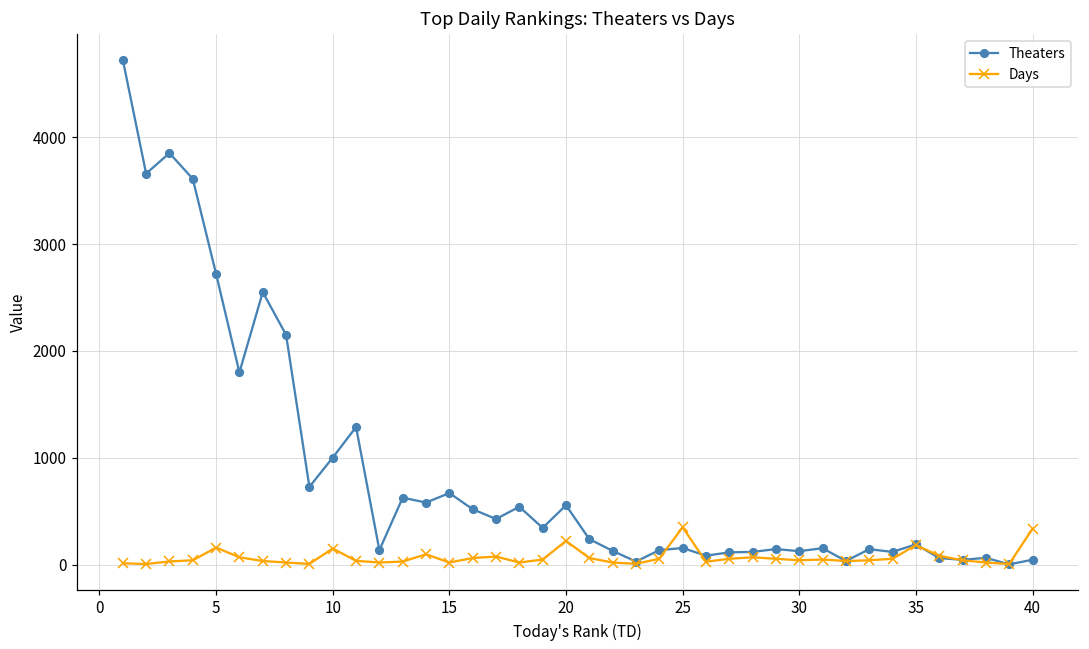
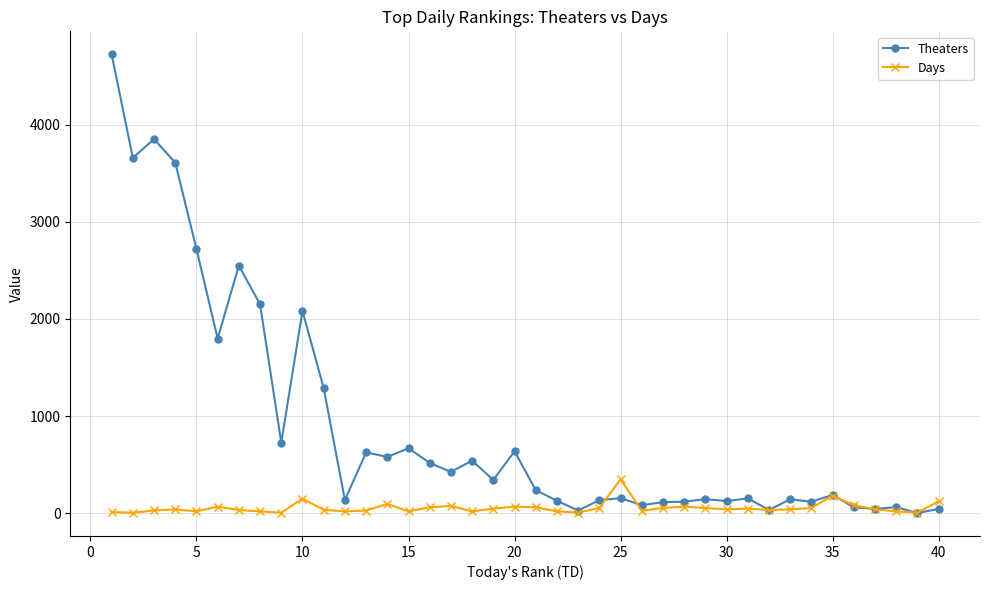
  {
    "Theaters": {
      "5": 2700,
-     "10": 1000,
+     "10": 2100,
      "15": 700,
-     "20": 560,
+     "20": 640,
      "25": 200,
      "30": 100,
      "40": 0
    },
    "Days": {
-     "5": 200,
+     "5": 0,
      "10": 200,
      "15": 0,
-     "20": 200,
+     "20": 100,
      "25": 300,
      "30": 0,
-     "40": 300
+     "40": 100
    }
  }
